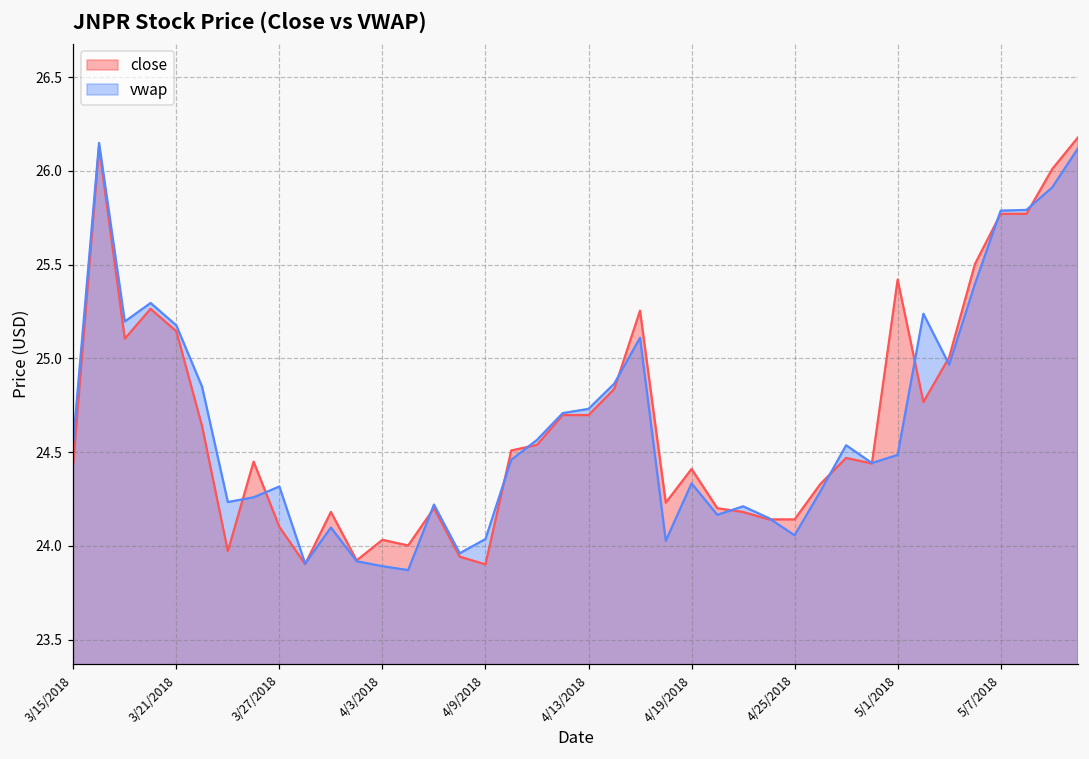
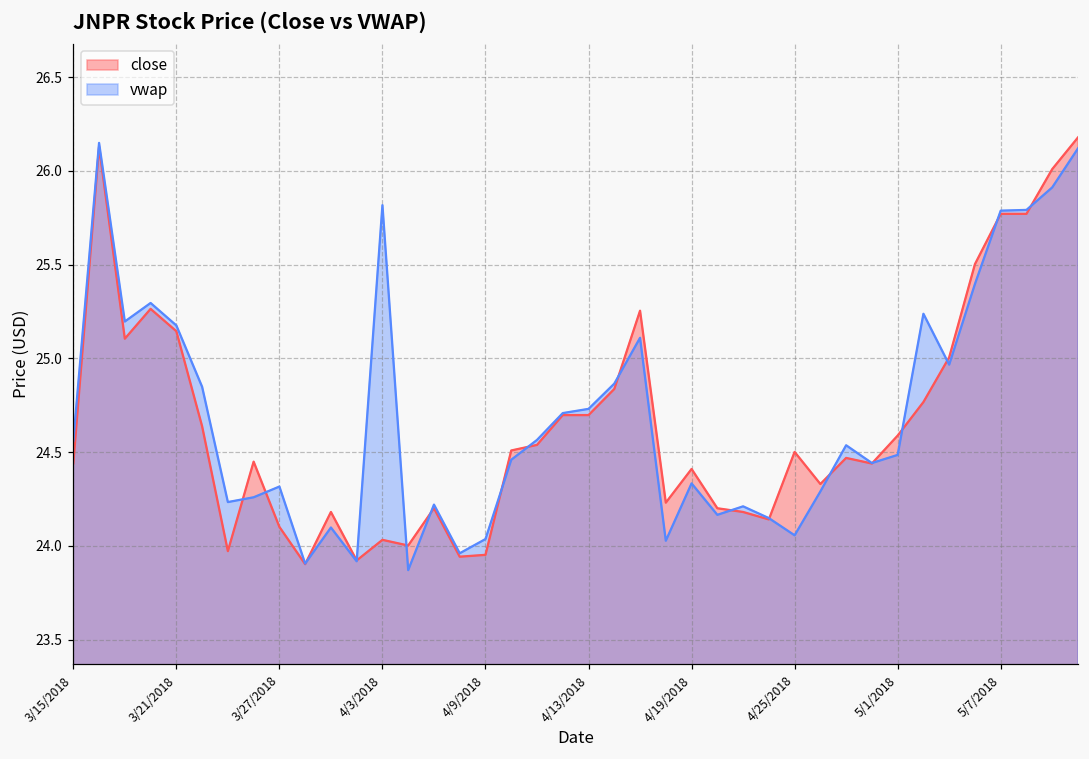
  {
    "close": {
      "3/15/2018": 24.44,
      "3/21/2018": 25.14,
      "3/27/2018": 24.10,
      "4/3/2018": 24.03,
-     "4/9/2018": 23.90,
+     "4/9/2018": 23.95,
      "4/13/2018": 24.70,
      "4/19/2018": 24.41,
-     "4/25/2018": 24.14,
-     "5/1/2018": 25.42,
+     "4/25/2018": 24.50,
+     "5/1/2018": 24.59,
      "5/7/2018": 25.77
    },
    "vwap": {
      "3/15/2018": 24.56,
      "3/21/2018": 25.18,
      "3/27/2018": 24.32,
-     "4/3/2018": 23.89,
+     "4/3/2018": 25.82,
      "4/9/2018": 24.04,
      "4/13/2018": 24.73,
      "4/19/2018": 24.33,
      "4/25/2018": 24.06,
      "5/1/2018": 24.49,
      "5/7/2018": 25.79
    }
  }
